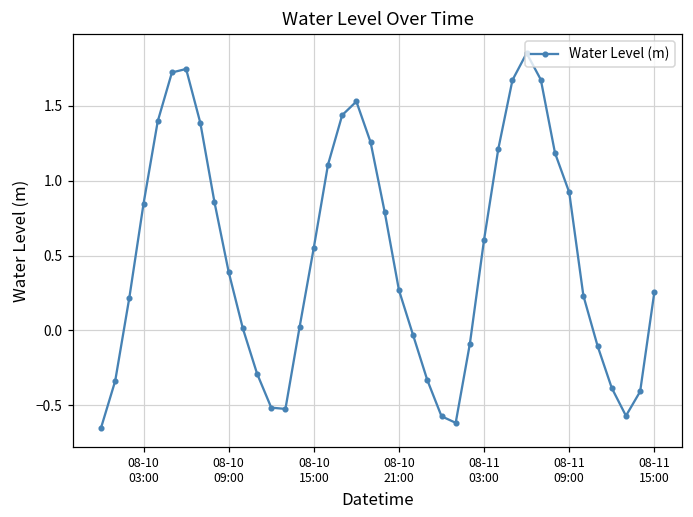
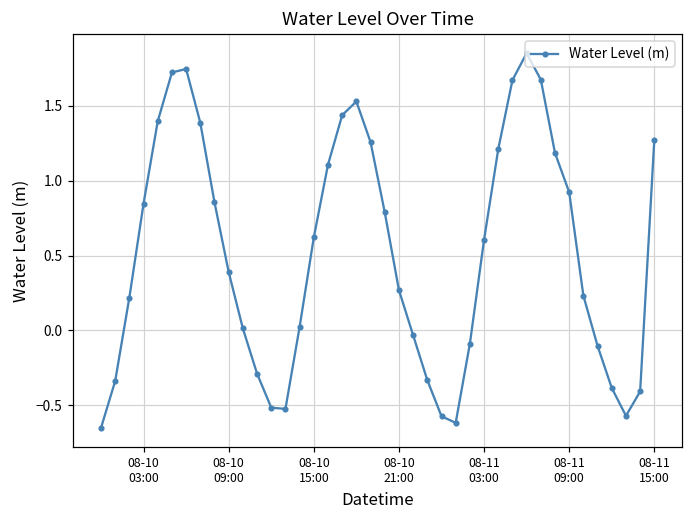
  {
    "08-10 03:00": 0.85,
    "08-10 09:00": 0.39,
-   "08-10 15:00": 0.55,
+   "08-10 15:00": 0.62,
    "08-10 21:00": 0.27,
    "08-11 03:00": 0.61,
    "08-11 09:00": 0.92,
-   "08-11 15:00": 0.26
+   "08-11 15:00": 1.28
  }
